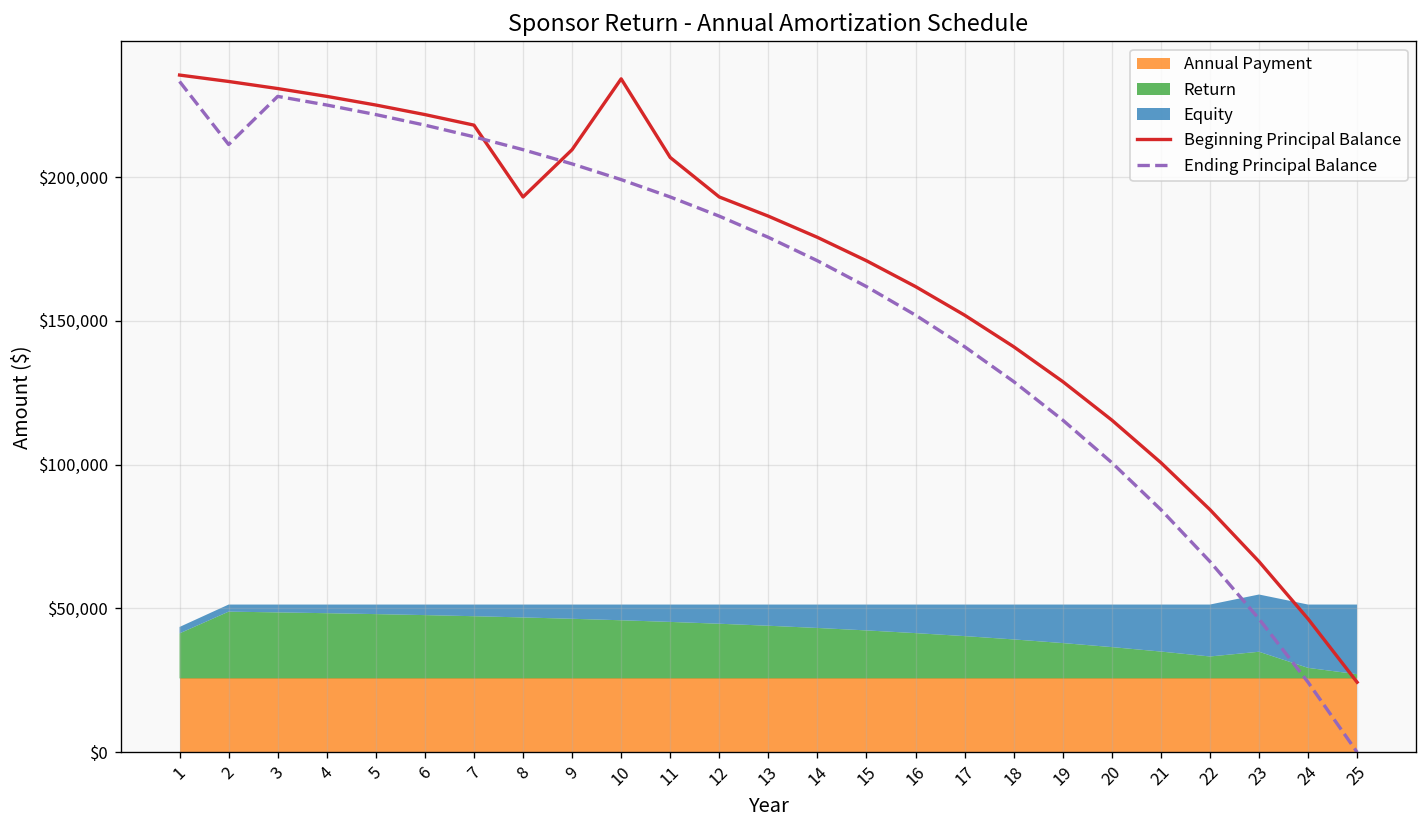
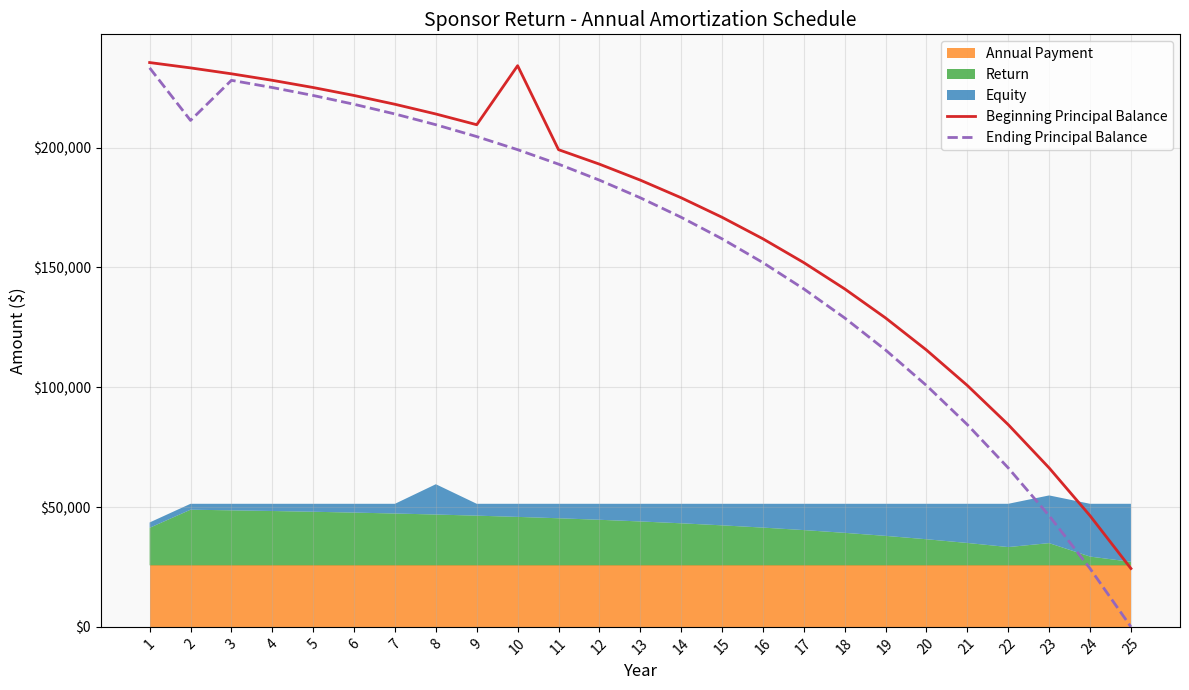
  {
    "Beginning Principal Balance": {
      "1": "$235,000",
      "2": "$233,000",
      "3": "$231,000",
      "4": "$228,000",
      "5": "$225,000",
      "6": "$222,000",
      "7": "$218,000",
-     "8": "$193,000",
+     "8": "$214,000",
      "9": "$210,000",
      "10": "$234,000",
-     "11": "$207,000",
+     "11": "$199,000",
      "12": "$193,000",
      "13": "$186,000",
      "14": "$179,000",
      "15": "$171,000",
      "16": "$162,000",
      "17": "$152,000",
      "18": "$141,000",
      "19": "$129,000",
      "20": "$115,000",
      "21": "$101,000",
      "22": "$84,000",
      "23": "$66,000",
      "24": "$46,000",
      "25": "$24,000"
    },
    "Annual Payment": {
      "1": "$26,000",
      "2": "$26,000",
      "3": "$26,000",
      "4": "$26,000",
      "5": "$26,000",
      "6": "$26,000",
      "7": "$26,000",
      "8": "$26,000",
      "9": "$26,000",
      "10": "$26,000",
      "11": "$26,000",
      "12": "$26,000",
      "13": "$26,000",
      "14": "$26,000",
      "15": "$26,000",
      "16": "$26,000",
      "17": "$26,000",
      "18": "$26,000",
      "19": "$26,000",
      "20": "$26,000",
      "21": "$26,000",
      "22": "$26,000",
      "23": "$26,000",
      "24": "$26,000",
      "25": "$26,000"
    },
    "Ending Principal Balance": {
      "1": "$233,000",
      "2": "$211,000",
      "3": "$228,000",
      "4": "$225,000",
      "5": "$222,000",
      "6": "$218,000",
      "7": "$214,000",
      "8": "$210,000",
      "9": "$205,000",
      "10": "$199,000",
      "11": "$193,000",
      "12": "$186,000",
      "13": "$179,000",
      "14": "$171,000",
      "15": "$162,000",
      "16": "$152,000",
      "17": "$141,000",
      "18": "$129,000",
      "19": "$115,000",
      "20": "$101,000",
      "21": "$84,000",
      "22": "$66,000",
      "23": "$46,000",
      "24": "$24,000",
      "25": "$0"
    },
    "Return": {
      "1": "$16,000",
      "2": "$23,000",
      "3": "$23,000",
      "4": "$23,000",
      "5": "$22,000",
      "6": "$22,000",
      "7": "$22,000",
      "8": "$21,000",
      "9": "$21,000",
      "10": "$20,000",
      "11": "$20,000",
      "12": "$19,000",
      "13": "$18,000",
      "14": "$18,000",
      "15": "$17,000",
      "16": "$16,000",
      "17": "$15,000",
      "18": "$14,000",
      "19": "$12,000",
      "20": "$11,000",
      "21": "$9,000",
      "22": "$8,000",
      "23": "$9,000",
      "24": "$4,000",
      "25": "$1,000"
    },
    "Equity": {
      "1": "$2,000",
      "2": "$2,000",
      "3": "$3,000",
      "4": "$3,000",
      "5": "$3,000",
      "6": "$4,000",
      "7": "$4,000",
-     "8": "$4,000",
+     "8": "$13,000",
      "9": "$5,000",
      "10": "$5,000",
      "11": "$6,000",
      "12": "$7,000",
      "13": "$7,000",
      "14": "$8,000",
      "15": "$9,000",
      "16": "$10,000",
      "17": "$11,000",
      "18": "$12,000",
      "19": "$13,000",
      "20": "$15,000",
      "21": "$16,000",
      "22": "$18,000",
      "23": "$20,000",
      "24": "$22,000",
      "25": "$24,000"
    }
  }
